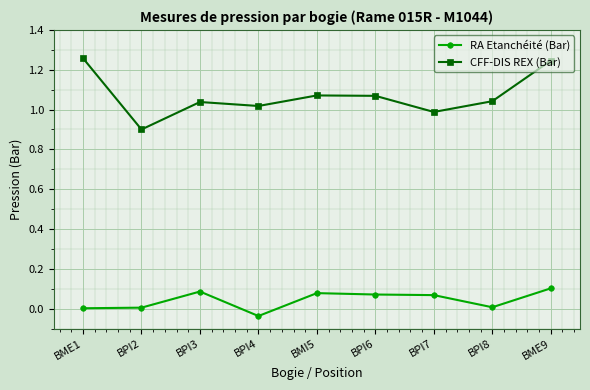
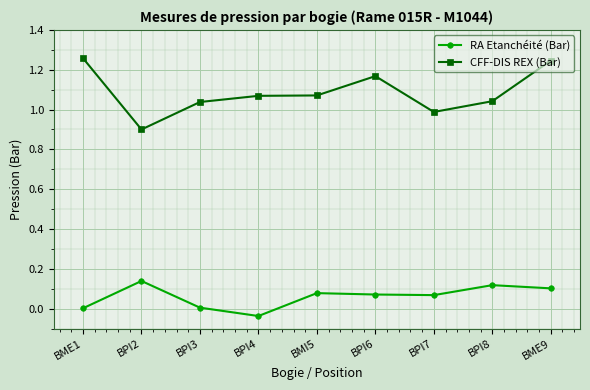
  {
    "RA Etanchéité (Bar)": {
      "BME1": 0.00,
-     "BPI2": 0.01,
-     "BPI3": 0.09,
+     "BPI2": 0.14,
+     "BPI3": 0.01,
      "BPI4": -0.04,
      "BMI5": 0.08,
      "BPI6": 0.07,
      "BPI7": 0.07,
-     "BPI8": 0.01,
+     "BPI8": 0.12,
      "BME9": 0.10
    },
    "CFF-DIS REX (Bar)": {
      "BME1": 1.26,
      "BPI2": 0.90,
      "BPI3": 1.04,
-     "BPI4": 1.02,
+     "BPI4": 1.07,
      "BMI5": 1.07,
-     "BPI6": 1.07,
+     "BPI6": 1.17,
      "BPI7": 0.99,
      "BPI8": 1.04
    }
  }
